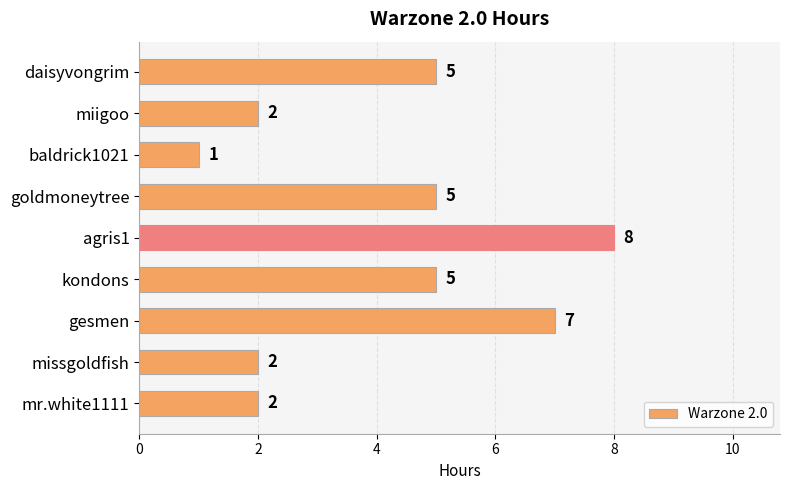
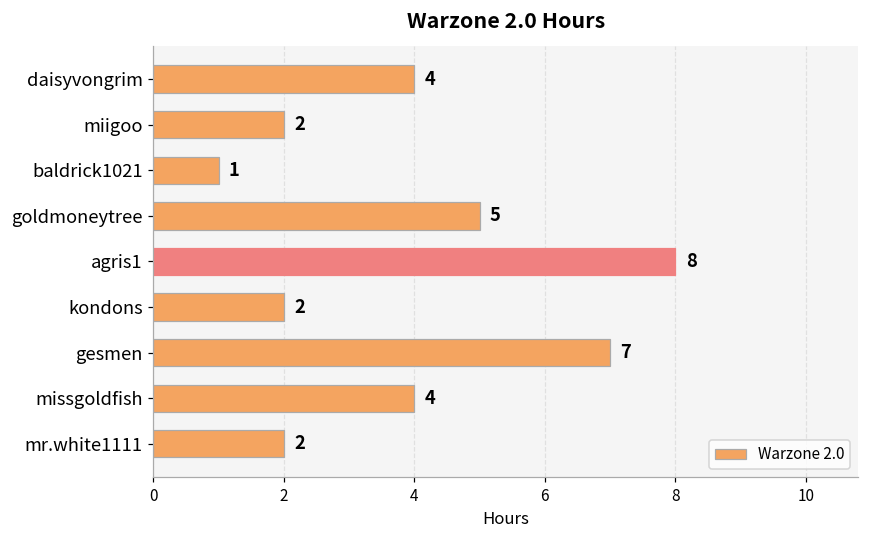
  {
-   "daisyvongrim": 5,
+   "daisyvongrim": 4,
    "miigoo": 2,
    "baldrick1021": 1,
    "goldmoneytree": 5,
    "agris1": 8,
-   "kondons": 5,
+   "kondons": 2,
    "gesmen": 7,
-   "missgoldfish": 2,
+   "missgoldfish": 4,
    "mr.white1111": 2
  }
